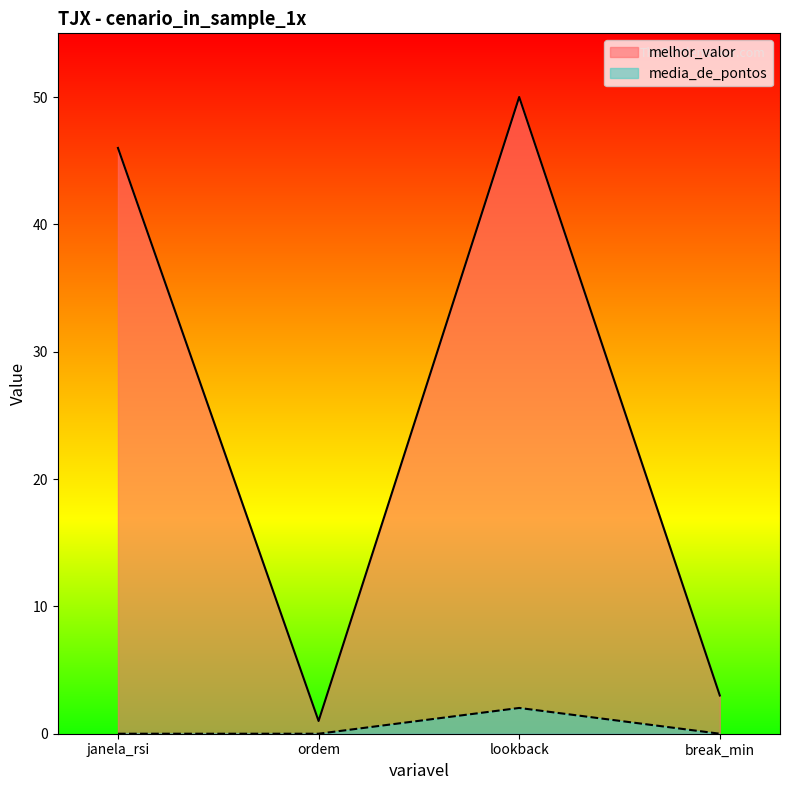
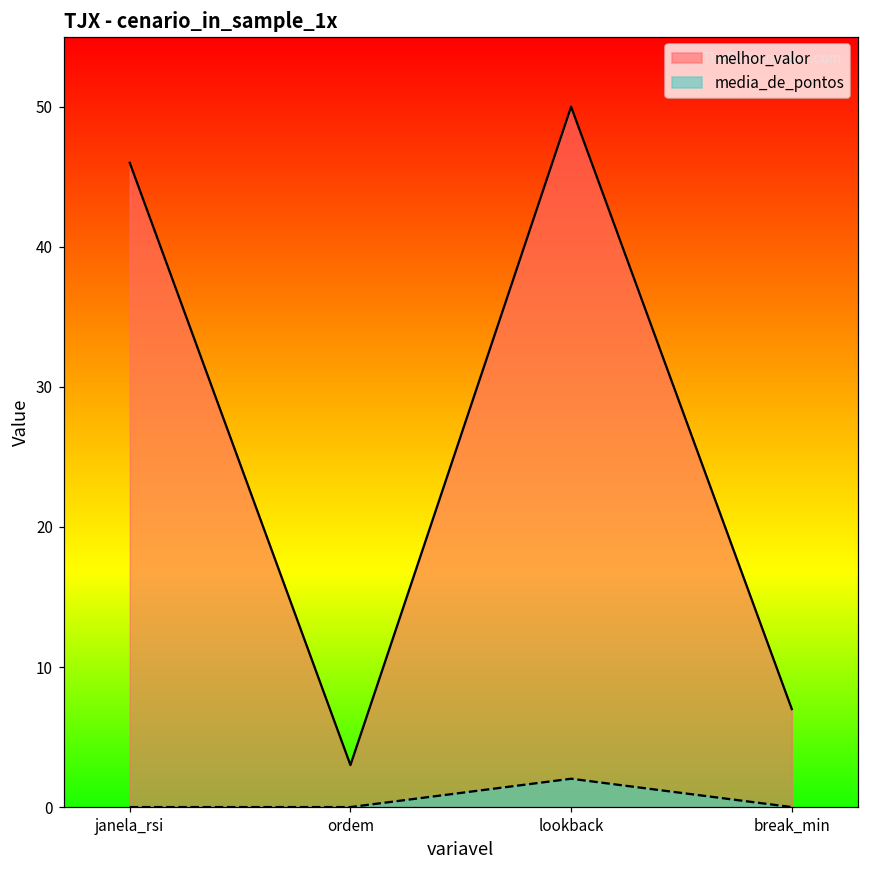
  {
    "melhor_valor": {
      "janela_rsi": 46,
-     "ordem": 1,
+     "ordem": 3,
      "lookback": 50,
-     "break_min": 3
+     "break_min": 7
    },
    "media_de_pontos": {
      "janela_rsi": 0,
      "ordem": 0,
      "lookback": 2,
      "break_min": 0
    }
  }
